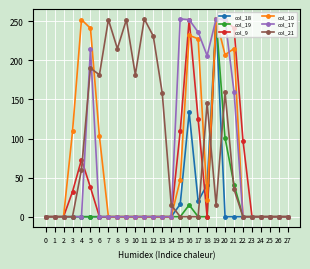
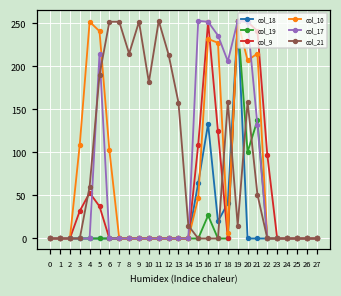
  {
    "col_18": {
-     "15": 20,
+     "15": 60,
      "16": 130,
      "17": 20,
      "18": 40,
      "20": 0,
      "21": 0
    },
    "col_19": {
-     "16": 20,
+     "16": 30,
      "20": 100,
-     "21": 40
+     "21": 140
    },
    "col_9": {
      "3": 30,
-     "4": 70,
+     "4": 50,
      "5": 40,
      "15": 110,
      "17": 120,
      "22": 100
    },
    "col_10": {
      "3": 110,
      "4": 250,
      "5": 240,
      "6": 100,
      "15": 50,
      "16": 230,
      "17": 230,
-     "18": 20,
+     "18": 10,
      "20": 210,
      "21": 220
    },
    "col_17": {
      "5": 220,
      "15": 250,
      "17": 240,
      "18": 210,
-     "21": 160
+     "21": 130
    },
    "col_21": {
      "4": 60,
      "5": 190,
-     "6": 180,
+     "6": 250,
      "7": 250,
      "8": 210,
      "9": 250,
      "10": 180,
      "11": 250,
-     "12": 230,
+     "12": 210,
      "13": 160,
      "14": 20,
      "16": 0,
-     "18": 150,
+     "18": 160,
      "19": 20,
      "20": 160,
-     "21": 30
+     "21": 50
    }
  }
